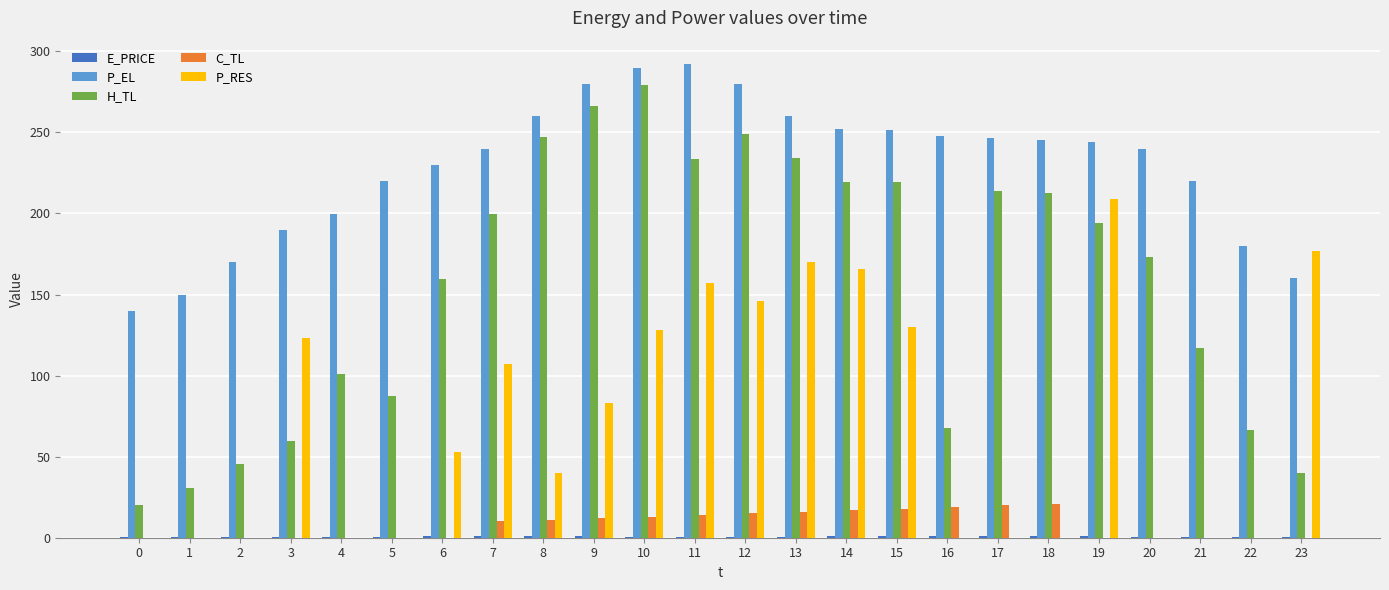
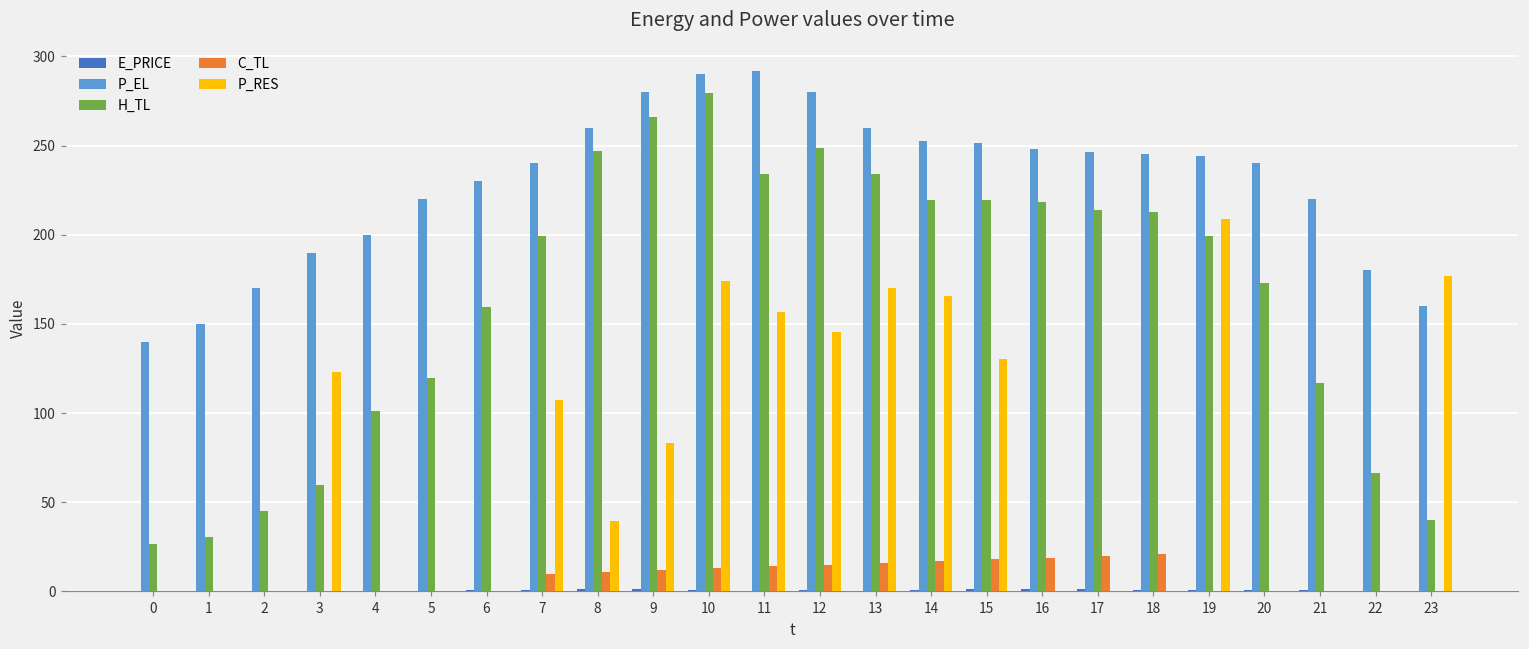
  {
    "H_TL": {
-     "0": 20,
+     "0": 27,
      "1": 31,
      "2": 45,
      "3": 60,
      "4": 101,
-     "5": 87,
+     "5": 120,
      "6": 160,
      "7": 200,
      "8": 247,
      "9": 266,
      "10": 279,
      "11": 234,
      "12": 249,
      "13": 234,
      "14": 220,
      "15": 219,
-     "16": 68,
+     "16": 218,
      "17": 214,
      "18": 213,
-     "19": 194,
+     "19": 200,
      "20": 173,
      "21": 117,
      "22": 66,
      "23": 40
    },
    "C_TL": {
      "0": 0,
      "1": 0,
      "2": 0,
      "3": 0,
      "4": 0,
      "5": 0,
      "6": 0,
      "7": 10,
      "8": 11,
      "9": 12,
      "10": 13,
      "11": 14,
      "12": 15,
      "13": 16,
      "14": 17,
      "15": 18,
      "16": 19,
      "17": 20,
      "18": 21,
      "19": 0,
      "20": 0,
      "21": 0,
      "22": 0,
      "23": 0
    },
    "P_RES": {
      "0": 0,
      "1": 0,
      "2": 0,
      "3": 123,
      "4": 0,
      "5": 0,
-     "6": 53,
+     "6": 0,
      "7": 107,
      "8": 40,
      "9": 83,
-     "10": 128,
+     "10": 174,
      "11": 157,
      "12": 146,
      "13": 170,
      "14": 166,
      "15": 130,
      "16": 0,
      "17": 0,
      "18": 0,
      "19": 209,
      "20": 0,
      "21": 0,
      "22": 0,
      "23": 177
    }
  }
